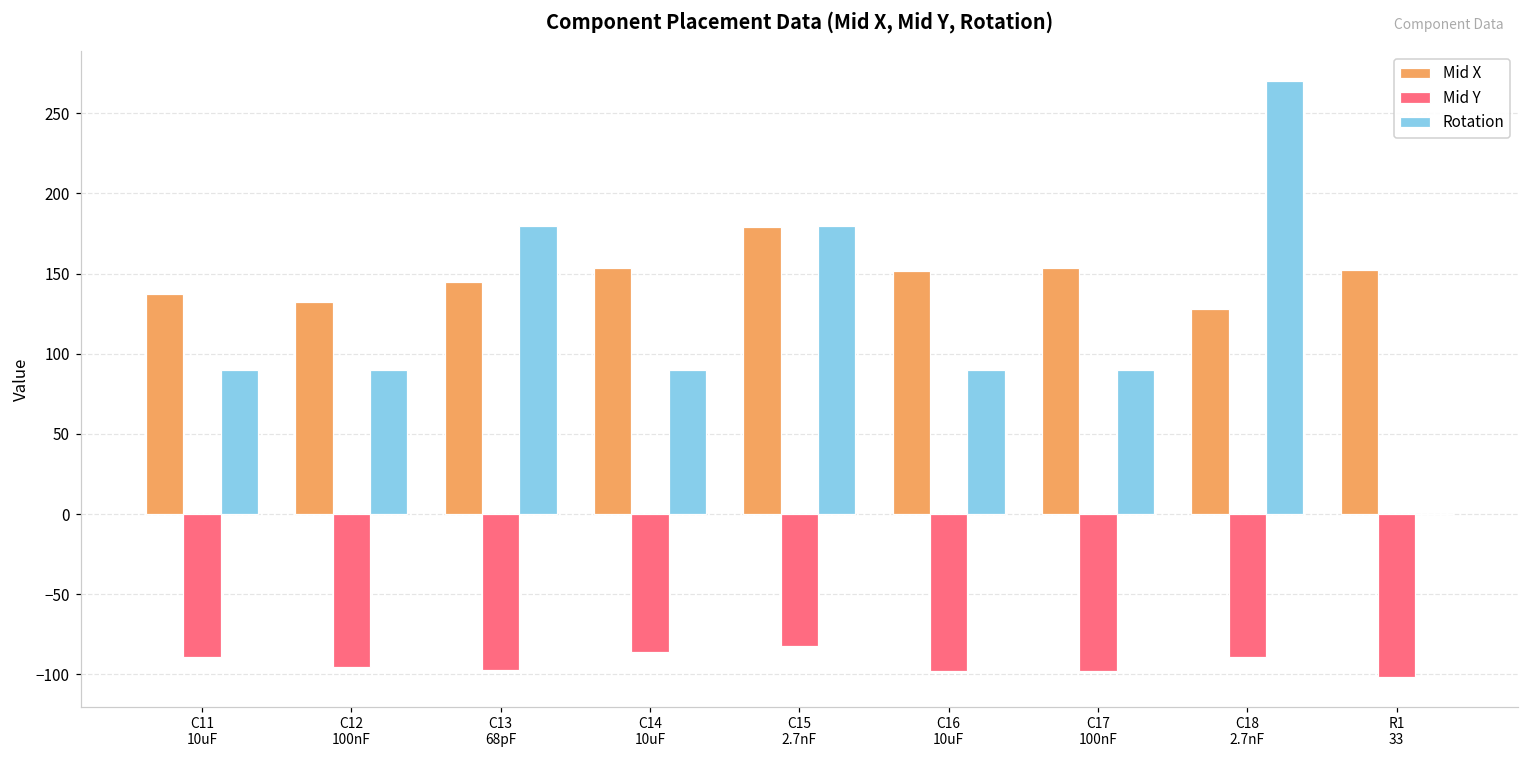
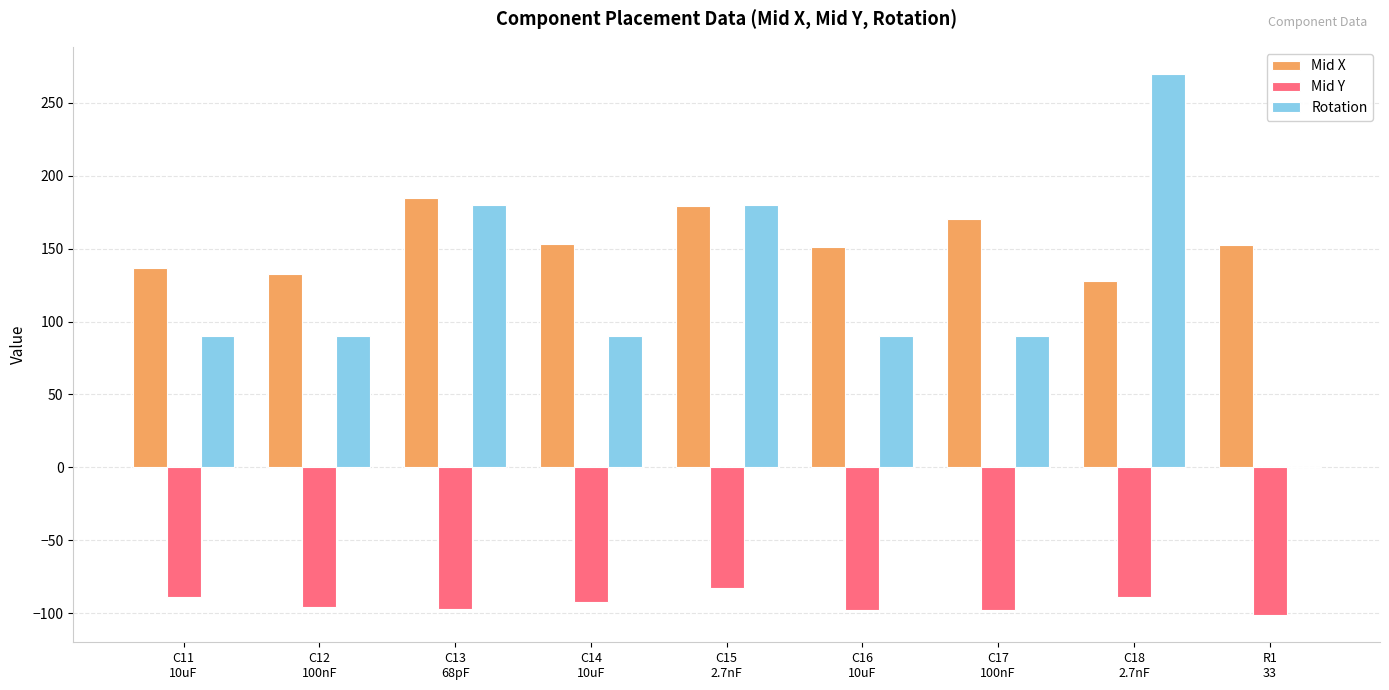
  {
    "Mid X": {
      "C11 10uF": 137,
      "C12 100nF": 133,
-     "C13 68pF": 145,
+     "C13 68pF": 185,
      "C14 10uF": 154,
      "C15 2.7nF": 179,
      "C16 10uF": 152,
-     "C17 100nF": 154,
+     "C17 100nF": 171,
      "C18 2.7nF": 128,
      "R1 33": 153
    },
    "Mid Y": {
      "C11 10uF": -89,
      "C12 100nF": -96,
      "C13 68pF": -97,
-     "C14 10uF": -86,
+     "C14 10uF": -92,
      "C15 2.7nF": -83,
      "C16 10uF": -98,
      "C17 100nF": -98,
      "C18 2.7nF": -89,
      "R1 33": -102
    },
    "Rotation": {
      "C11 10uF": 90,
      "C12 100nF": 90,
      "C13 68pF": 180,
      "C14 10uF": 90,
      "C15 2.7nF": 180,
      "C16 10uF": 90,
      "C17 100nF": 90,
      "C18 2.7nF": 270,
      "R1 33": 0
    }
  }
